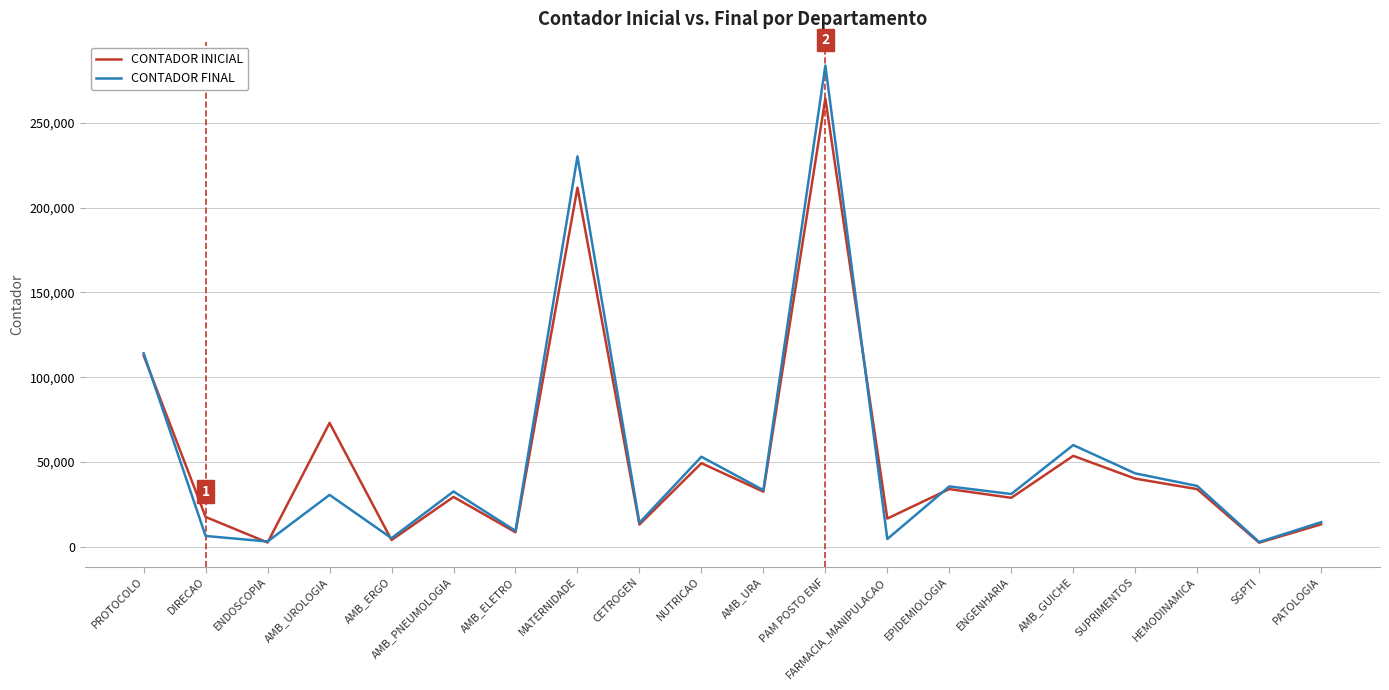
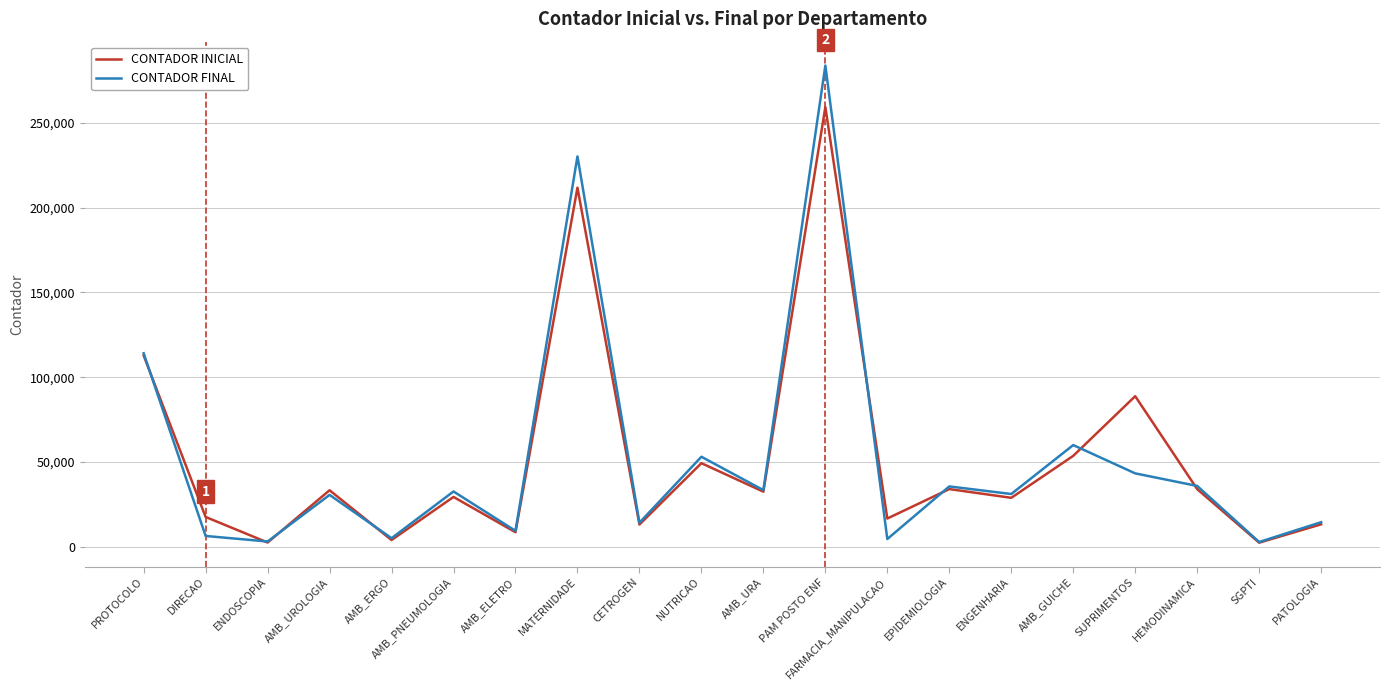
  {
    "CONTADOR INICIAL": {
-     "AMB_UROLOGIA": "73,000",
+     "AMB_UROLOGIA": "33,000",
      "AMB_PNEUMOLOGIA": "29,000",
      "MATERNIDADE": "212,000",
      "NUTRICAO": "49,000",
-     "PAM POSTO ENF": "265,000",
+     "PAM POSTO ENF": "259,000",
      "FARMACIA_MANIPULACAO": "17,000",
      "EPIDEMIOLOGIA": "34,000",
      "ENGENHARIA": "29,000",
      "AMB_GUICHE": "54,000",
-     "SUPRIMENTOS": "40,000",
+     "SUPRIMENTOS": "89,000",
      "HEMODINAMICA": "34,000"
    },
    "CONTADOR FINAL": {
      "DIRECAO": "6,000",
      "AMB_UROLOGIA": "31,000",
      "AMB_PNEUMOLOGIA": "33,000",
      "MATERNIDADE": "230,000",
      "NUTRICAO": "53,000",
      "FARMACIA_MANIPULACAO": "4,000",
      "EPIDEMIOLOGIA": "36,000",
      "ENGENHARIA": "31,000",
      "AMB_GUICHE": "60,000",
      "SUPRIMENTOS": "43,000",
      "HEMODINAMICA": "36,000"
    }
  }
